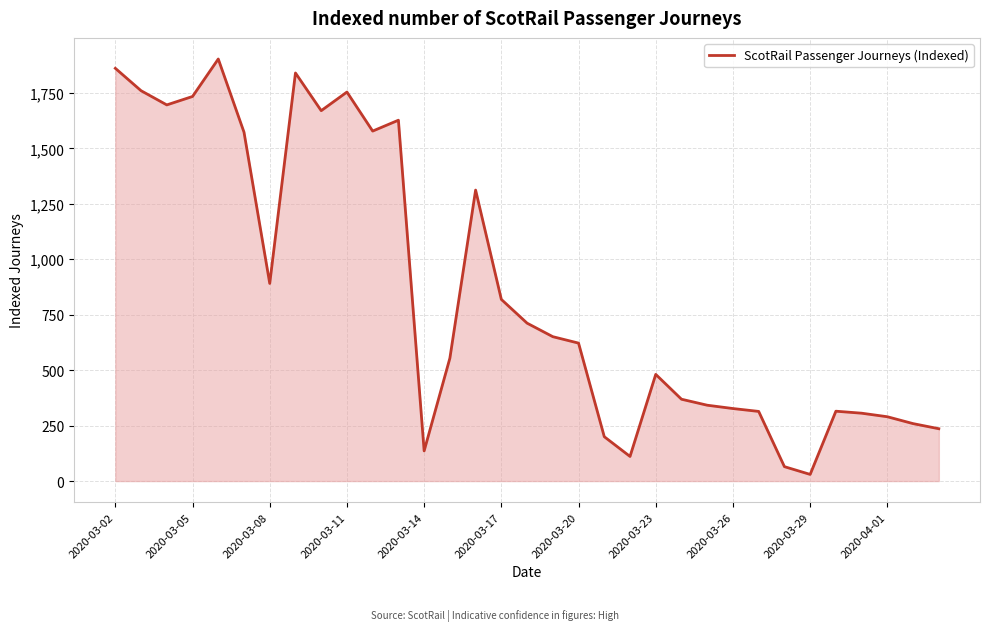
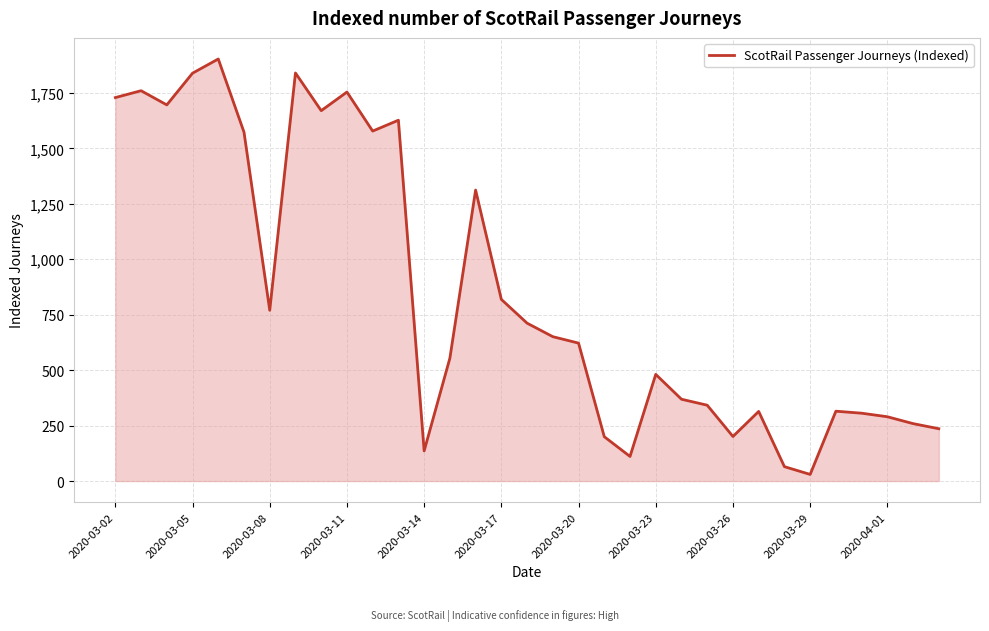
  {
-   "2020-03-02": "1,860",
-   "2020-03-05": "1,730",
-   "2020-03-08": "890",
+   "2020-03-02": "1,730",
+   "2020-03-05": "1,840",
+   "2020-03-08": "770",
    "2020-03-11": "1,750",
    "2020-03-14": "140",
    "2020-03-17": "820",
    "2020-03-20": "620",
    "2020-03-23": "480",
-   "2020-03-26": "330",
+   "2020-03-26": "200",
    "2020-03-29": "30",
    "2020-04-01": "290"
  }
